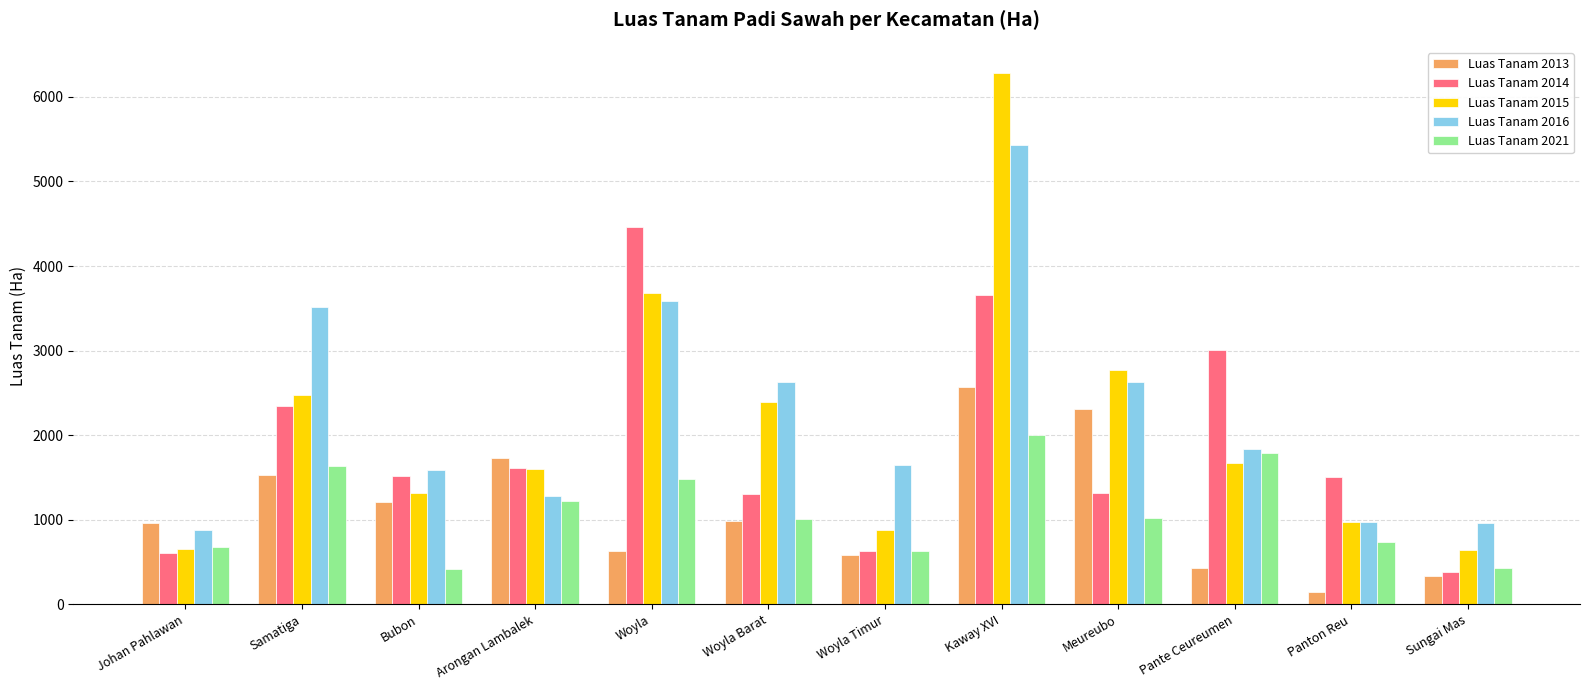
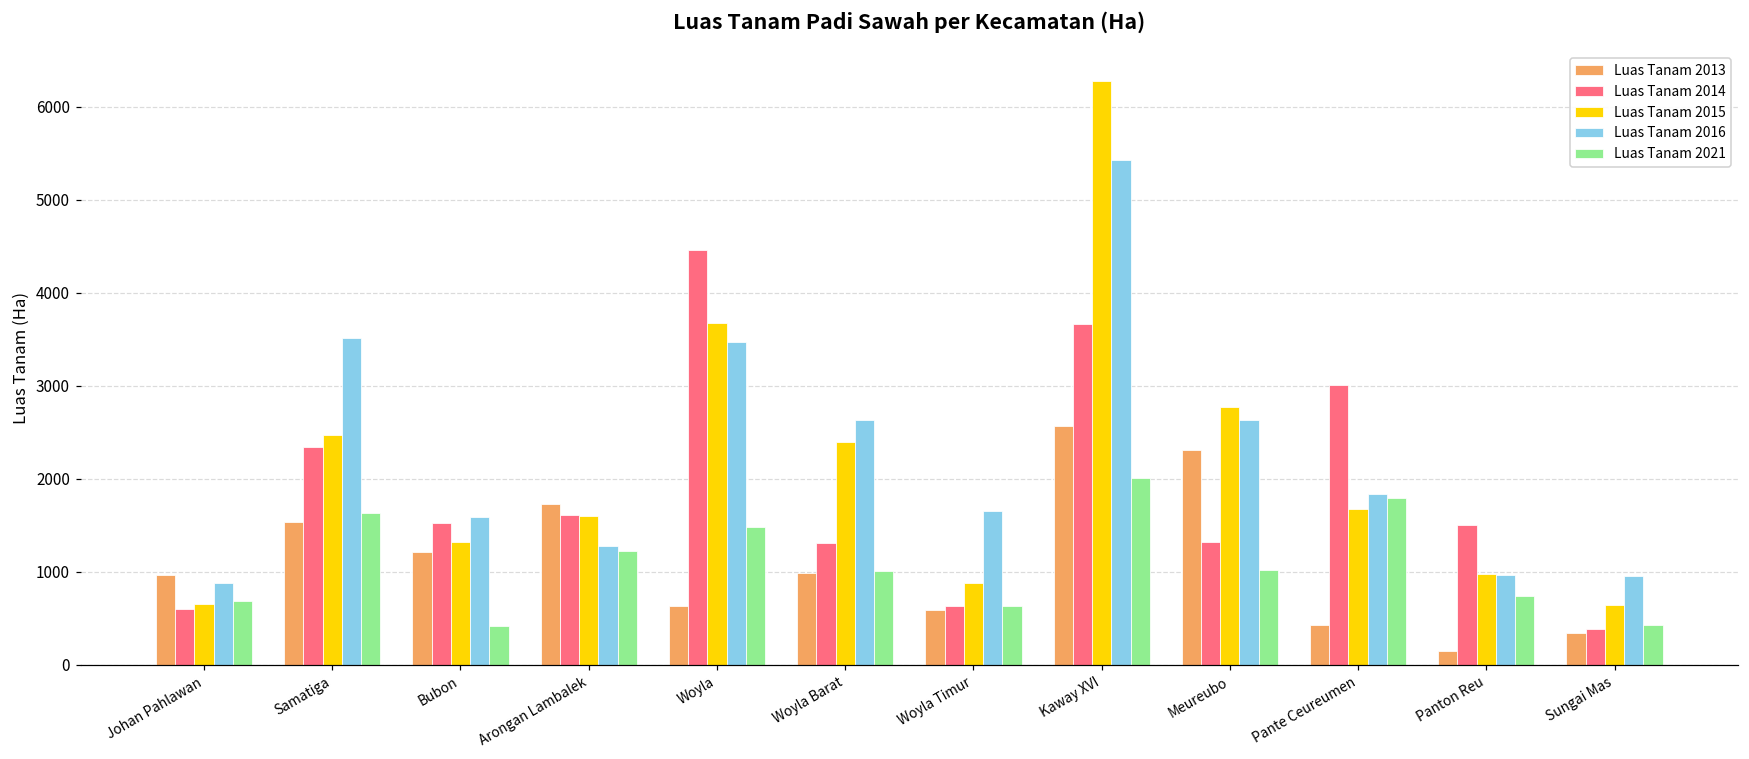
  {
    "Luas Tanam 2013": {
      "Johan Pahlawan": 1000,
      "Samatiga": 1500,
      "Bubon": 1200,
      "Arongan Lambalek": 1700,
      "Woyla": 600,
      "Woyla Barat": 1000,
      "Woyla Timur": 600,
      "Kaway XVI": 2600,
      "Meureubo": 2300,
      "Pante Ceureumen": 400,
      "Panton Reu": 200,
      "Sungai Mas": 300
    },
    "Luas Tanam 2014": {
      "Johan Pahlawan": 600,
      "Samatiga": 2300,
      "Bubon": 1500,
      "Arongan Lambalek": 1600,
      "Woyla": 4500,
      "Woyla Barat": 1300,
      "Woyla Timur": 600,
      "Kaway XVI": 3700,
      "Meureubo": 1300,
      "Pante Ceureumen": 3000,
      "Panton Reu": 1500,
      "Sungai Mas": 400
    },
    "Luas Tanam 2015": {
      "Johan Pahlawan": 700,
      "Samatiga": 2500,
      "Bubon": 1300,
      "Arongan Lambalek": 1600,
      "Woyla": 3700,
      "Woyla Barat": 2400,
      "Woyla Timur": 900,
      "Kaway XVI": 6300,
      "Meureubo": 2800,
      "Pante Ceureumen": 1700,
      "Panton Reu": 1000,
      "Sungai Mas": 600
    },
    "Luas Tanam 2016": {
      "Johan Pahlawan": 900,
      "Samatiga": 3500,
      "Bubon": 1600,
      "Arongan Lambalek": 1300,
-     "Woyla": 3600,
+     "Woyla": 3500,
      "Woyla Barat": 2600,
      "Woyla Timur": 1600,
      "Kaway XVI": 5400,
      "Meureubo": 2600,
      "Pante Ceureumen": 1800,
      "Panton Reu": 1000,
      "Sungai Mas": 1000
    },
    "Luas Tanam 2021": {
      "Johan Pahlawan": 700,
      "Samatiga": 1600,
      "Bubon": 400,
      "Arongan Lambalek": 1200,
      "Woyla": 1500,
      "Woyla Barat": 1000,
      "Woyla Timur": 600,
      "Kaway XVI": 2000,
      "Meureubo": 1000,
      "Pante Ceureumen": 1800,
      "Panton Reu": 700,
      "Sungai Mas": 400
    }
  }
